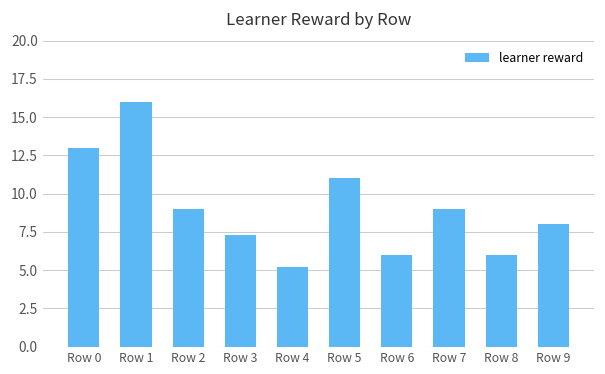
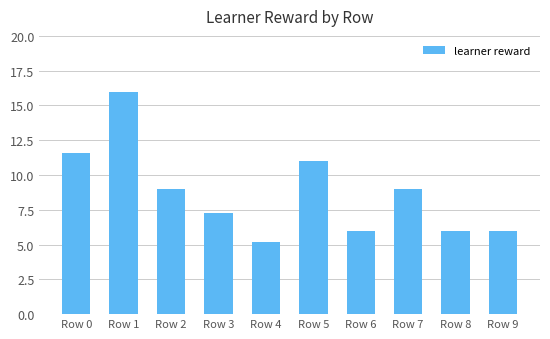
  {
-   "Row 0": 13.0,
+   "Row 0": 11.6,
    "Row 1": 16.0,
    "Row 2": 9.0,
    "Row 3": 7.3,
    "Row 4": 5.2,
    "Row 5": 11.0,
    "Row 6": 6.0,
    "Row 7": 9.0,
    "Row 8": 6.0,
-   "Row 9": 8
+   "Row 9": 6
  }
